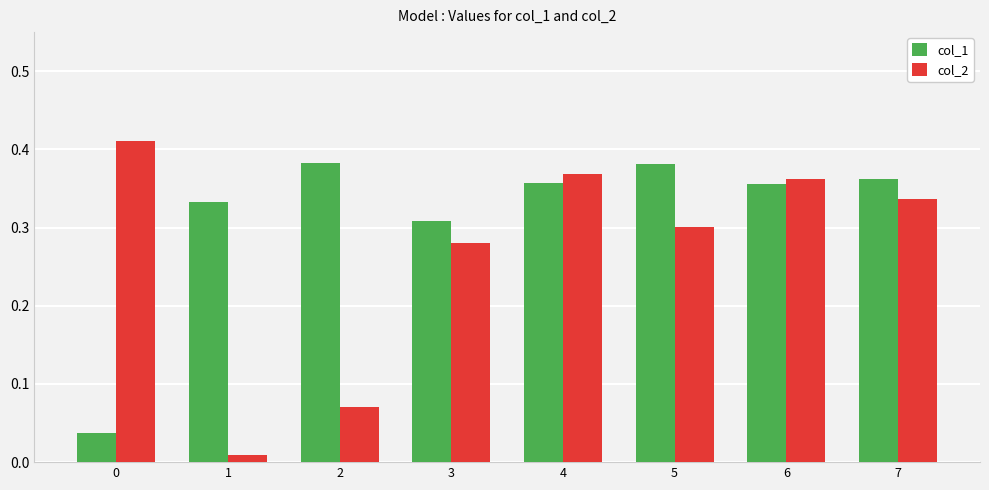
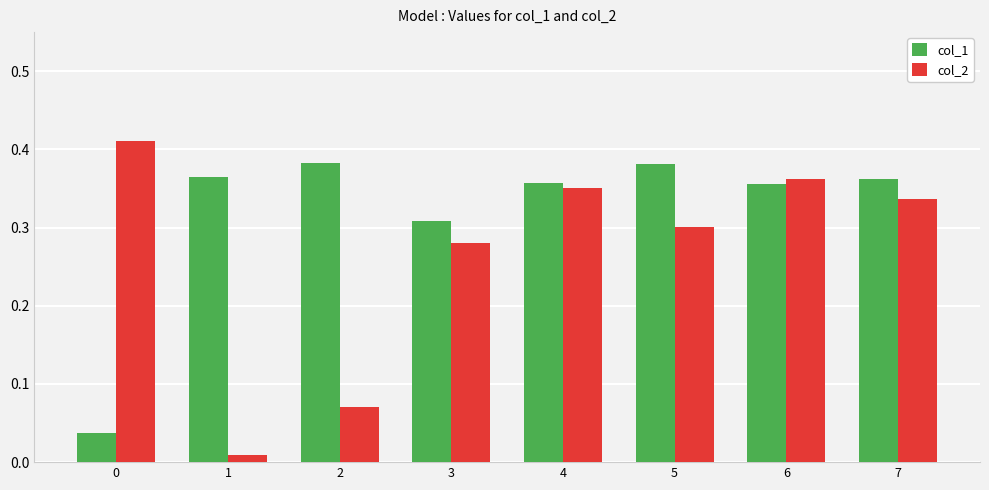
  {
    "col_1": {
      "0": 0.04,
-     "1": 0.33,
+     "1": 0.37,
      "2": 0.38,
      "3": 0.31,
      "4": 0.36,
      "5": 0.38,
      "6": 0.36,
      "7": 0.36
    },
    "col_2": {
      "0": 0.41,
      "1": 0.01,
      "2": 0.07,
      "3": 0.28,
-     "4": 0.37,
+     "4": 0.35,
      "5": 0.30,
      "6": 0.36,
      "7": 0.34
    }
  }
